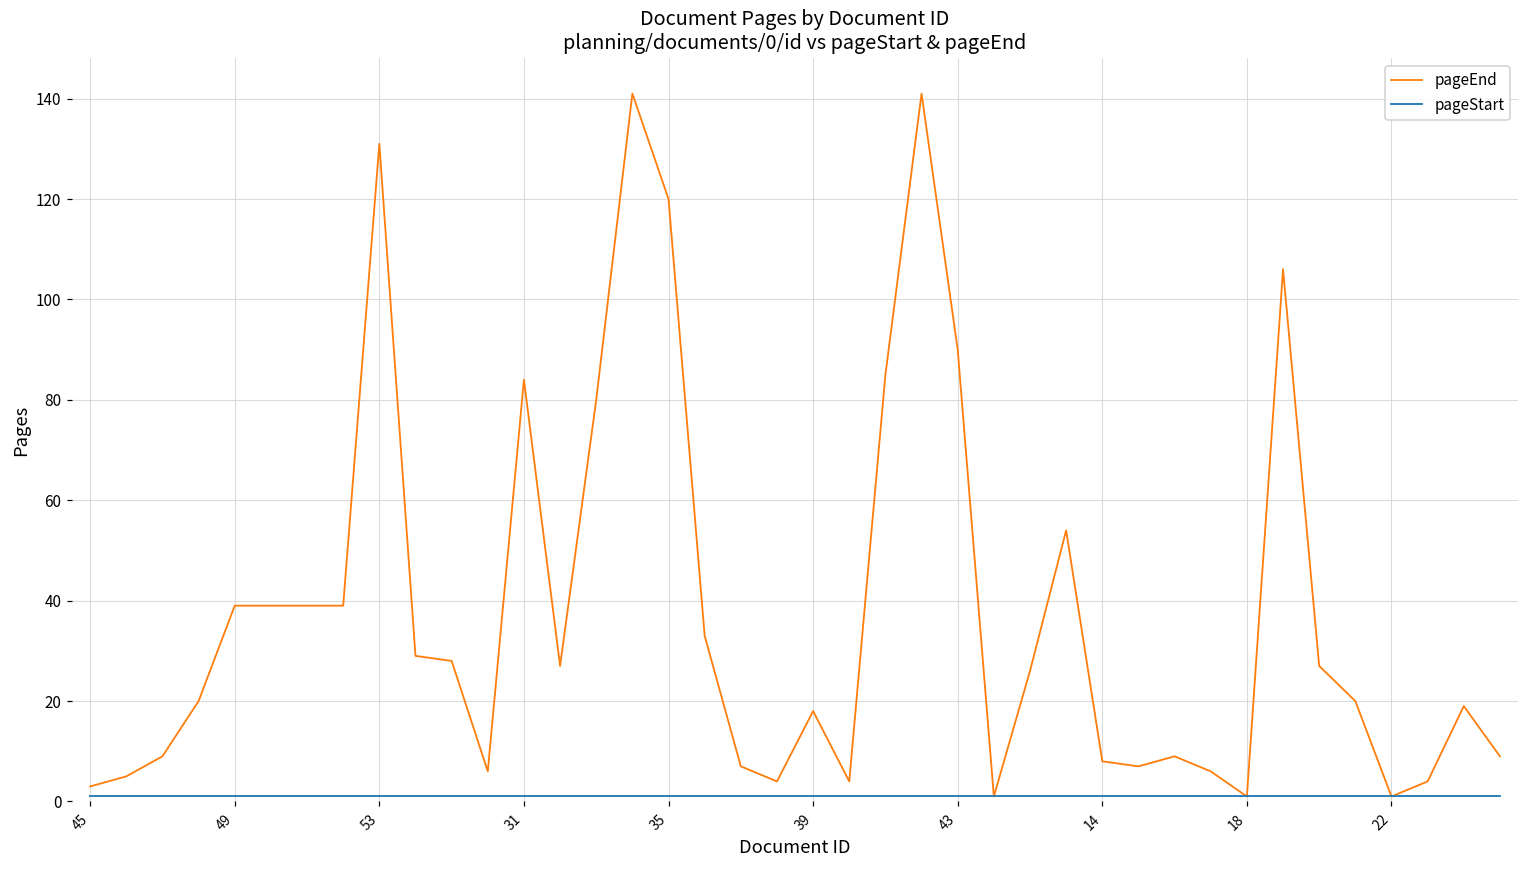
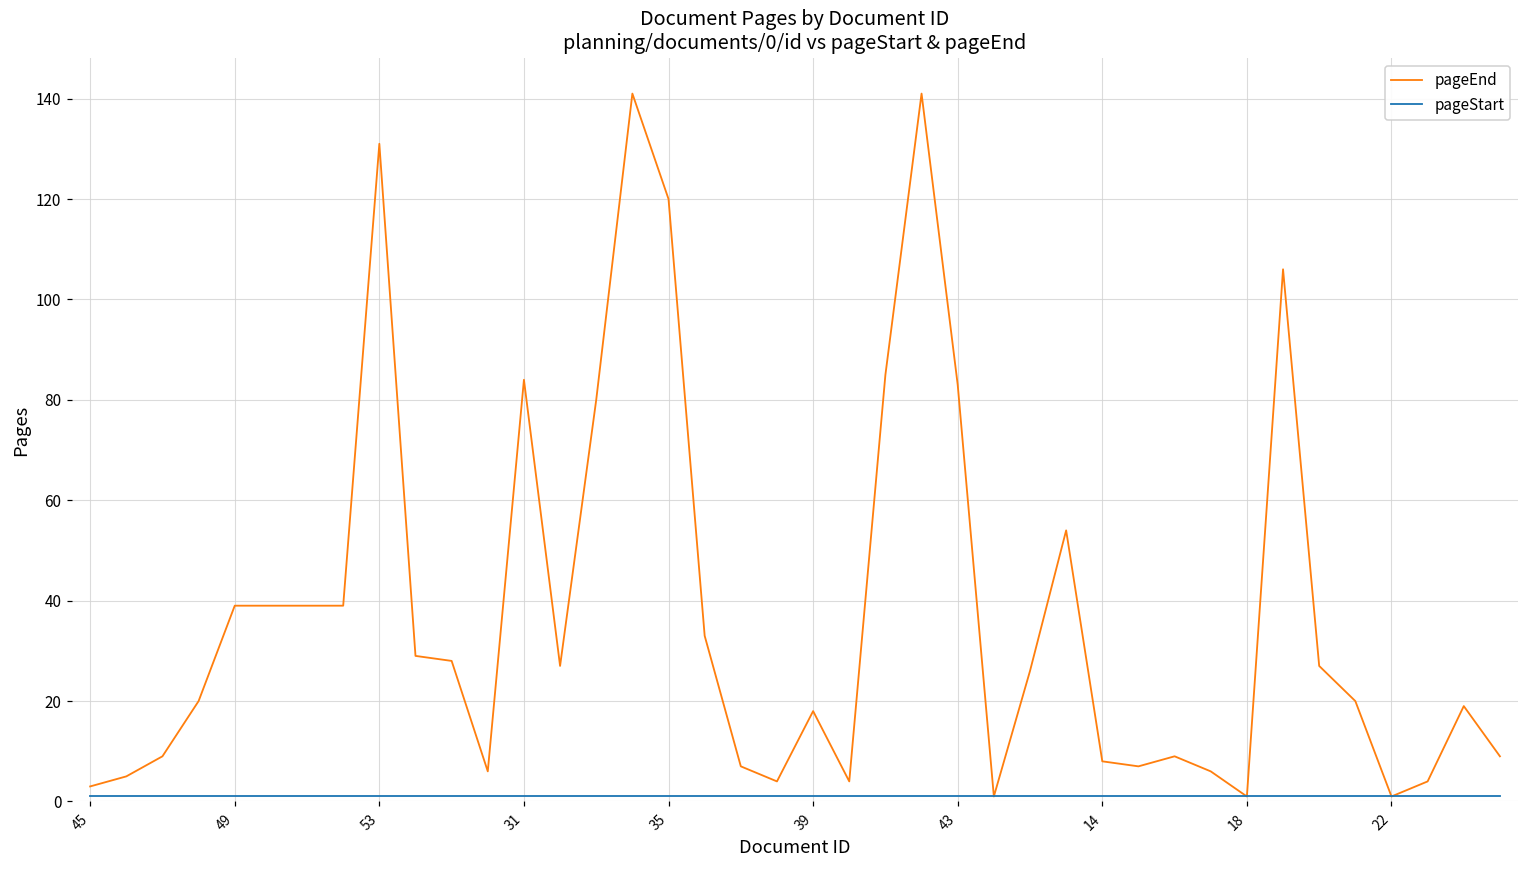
  {
    "pageEnd": {
      "45": 3,
      "49": 39,
      "53": 131,
-     "43": 90
+     "43": 83
    },
    "pageStart": {
      "45": 1,
      "49": 1,
      "53": 1,
      "43": 1
    }
  }
